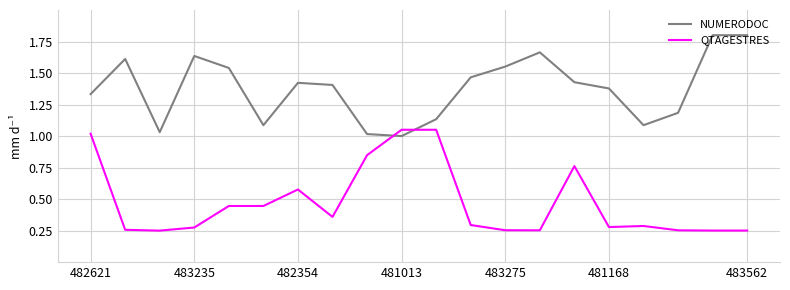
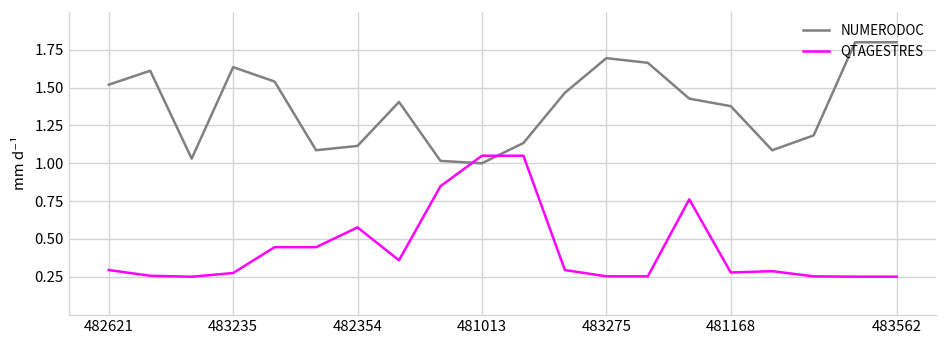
  {
    "NUMERODOC": {
-     "482621": 1.33,
+     "482621": 1.52,
      "483235": 1.64,
-     "482354": 1.42,
+     "482354": 1.11,
      "481013": 1.00,
-     "483275": 1.55,
+     "483275": 1.69,
      "481168": 1.38,
      "483562": 1.80
    },
    "QTAGESTRES": {
-     "482621": 1.02,
+     "482621": 0.29,
      "483235": 0.27,
      "482354": 0.58,
      "481013": 1.05,
      "483275": 0.25,
      "481168": 0.28,
      "483562": 0.25
    }
  }
